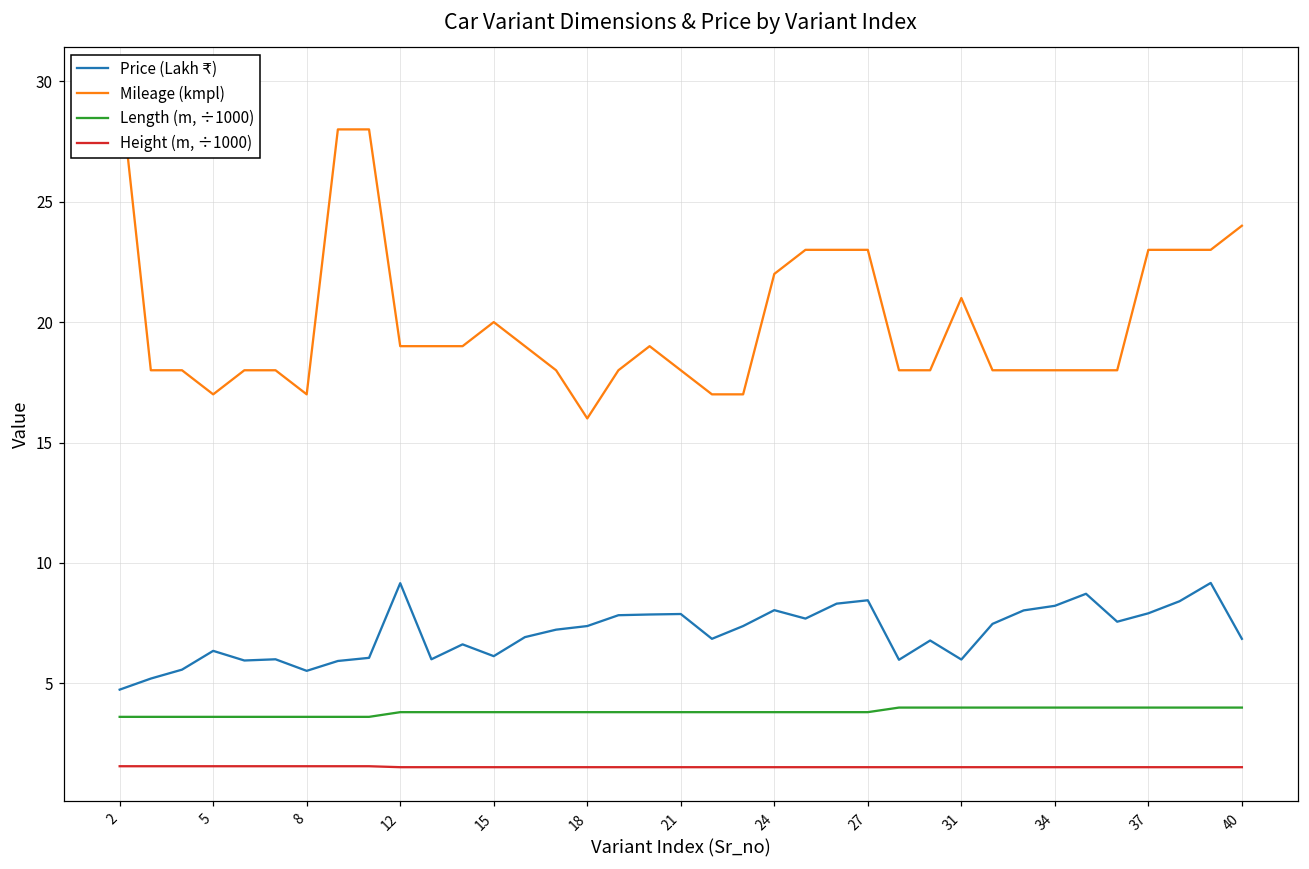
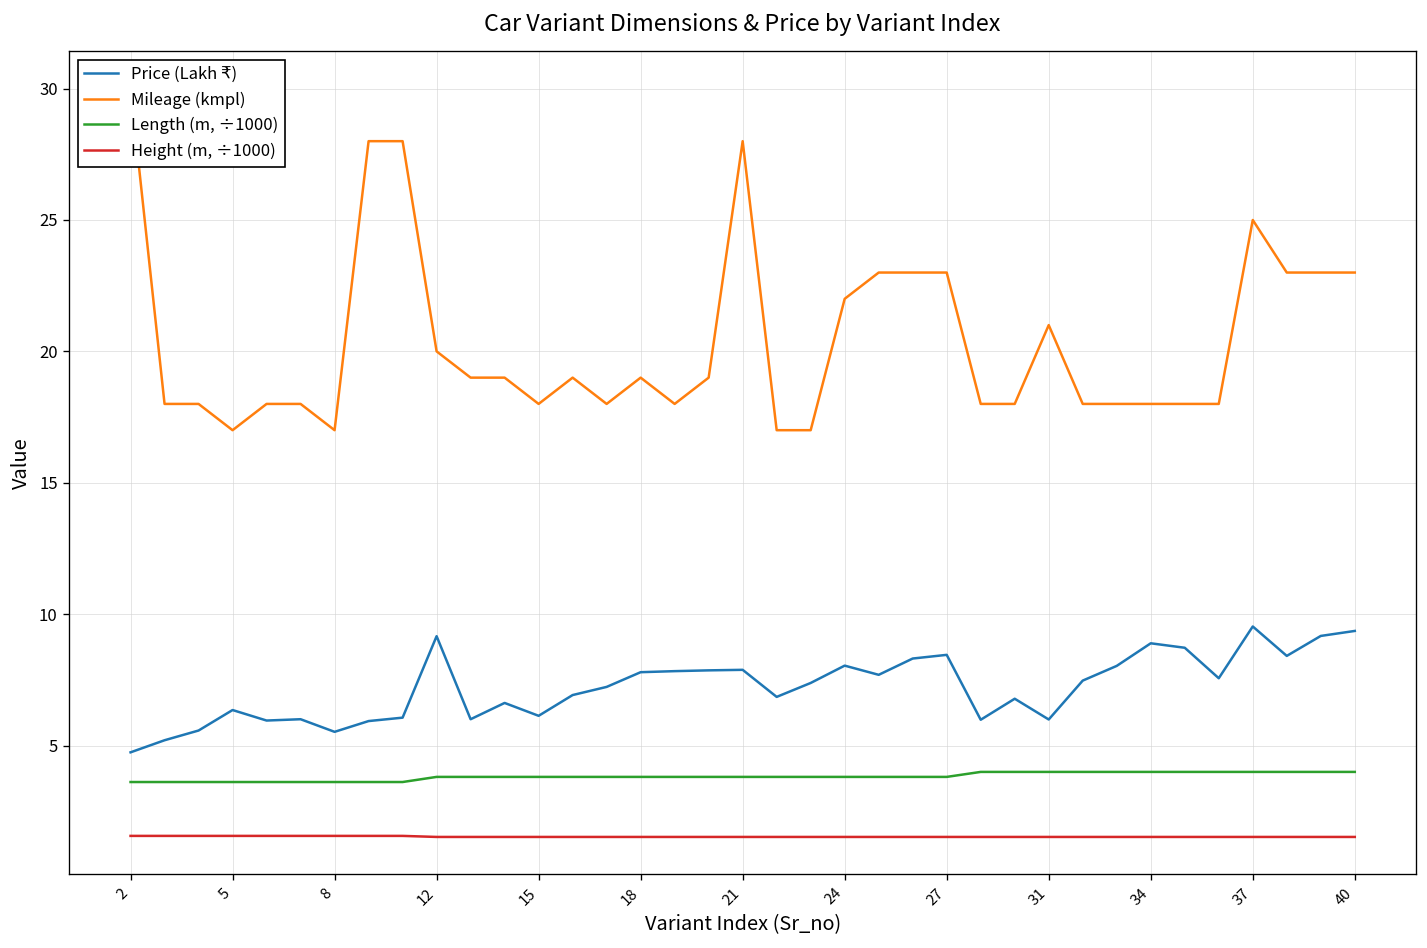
  {
    "Price (Lakh ₹)": {
      "2": 4.7,
      "5": 6.4,
      "8": 5.5,
      "12": 9.2,
      "15": 6.1,
-     "18": 7.4,
+     "18": 7.8,
      "21": 7.9,
      "24": 8.0,
      "27": 8.5,
      "31": 6.0,
-     "34": 8.2,
-     "37": 7.9,
-     "40": 6.9
+     "34": 8.9,
+     "37": 9.5,
+     "40": 9.4
    },
    "Mileage (kmpl)": {
      "5": 17,
      "8": 17,
-     "12": 19,
-     "15": 20,
-     "18": 16,
-     "21": 18,
+     "12": 20,
+     "15": 18,
+     "18": 19,
+     "21": 28,
      "24": 22,
      "27": 23,
      "31": 21,
      "34": 18,
-     "37": 23,
-     "40": 24
+     "37": 25,
+     "40": 23
    },
    "Length (m, ÷1000)": {
      "2": 3.6,
      "5": 3.6,
      "8": 3.6,
      "12": 3.8,
      "15": 3.8,
      "18": 3.8,
      "21": 3.8,
      "24": 3.8,
      "27": 3.8,
      "31": 4.0,
      "34": 4.0,
      "37": 4.0,
      "40": 4.0
    },
    "Height (m, ÷1000)": {
      "2": 1.6,
      "5": 1.6,
      "8": 1.6,
      "12": 1.5,
      "15": 1.5,
      "18": 1.5,
      "21": 1.5,
      "24": 1.5,
      "27": 1.5,
      "31": 1.5,
      "34": 1.5,
      "37": 1.5,
      "40": 1.5
    }
  }
